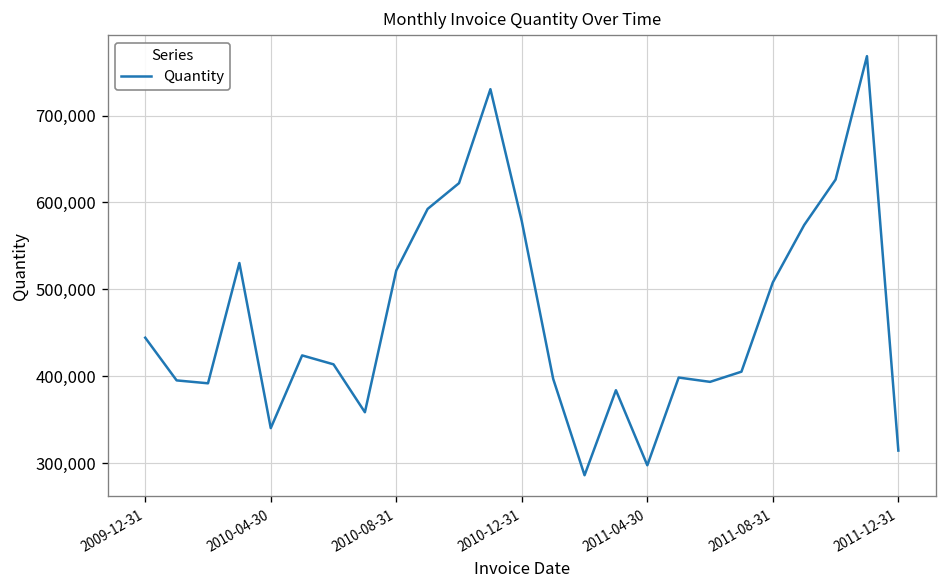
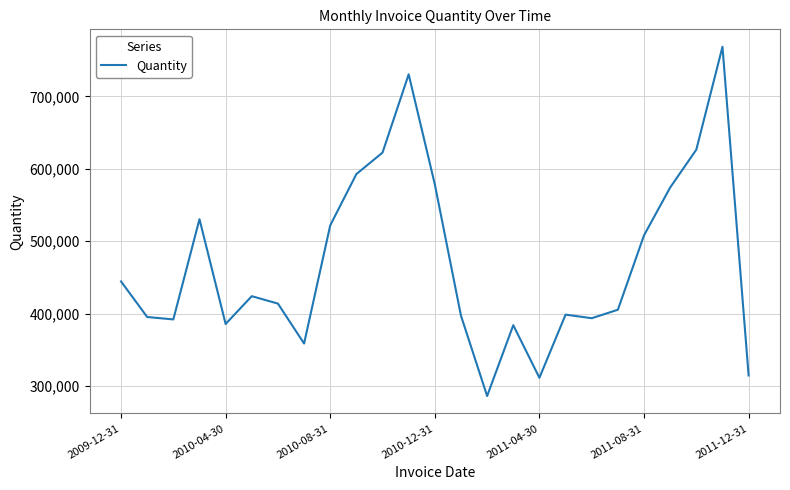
  {
    "2009-12-31": "440,000",
-   "2010-04-30": "340,000",
+   "2010-04-30": "390,000",
    "2010-08-31": "520,000",
    "2010-12-31": "580,000",
-   "2011-04-30": "300,000",
+   "2011-04-30": "310,000",
    "2011-08-31": "510,000",
    "2011-12-31": "310,000"
  }
